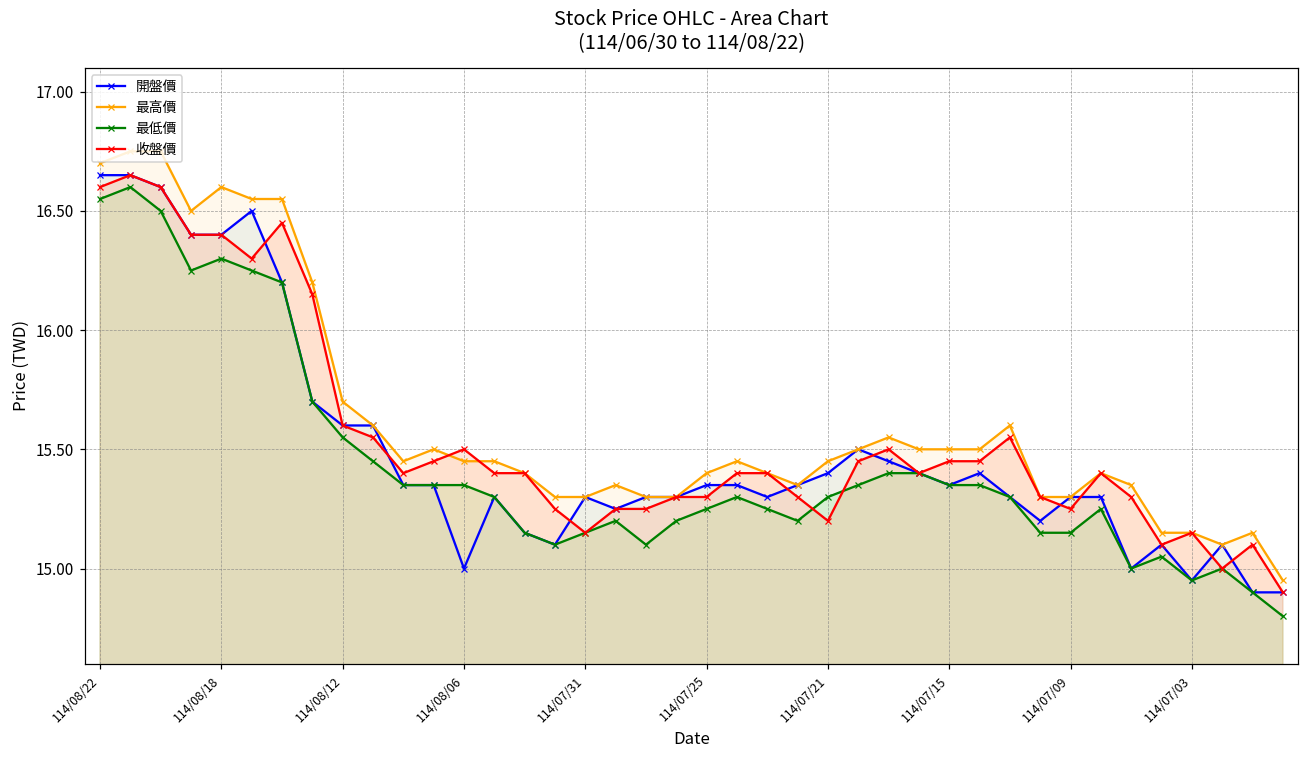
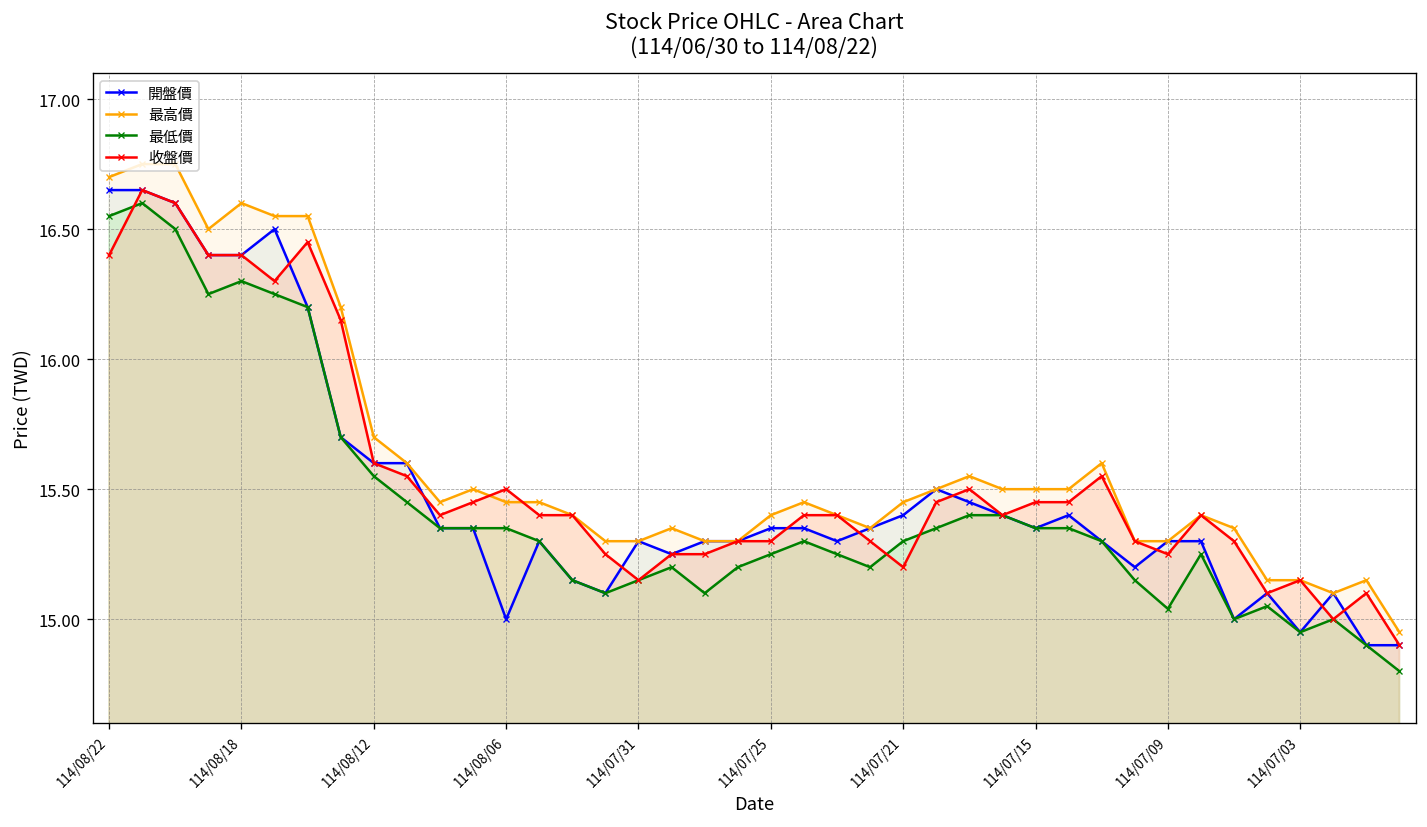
  {
    "開盤價": {
      "114/08/22": 16.65,
      "114/08/06": 15.00,
      "114/07/25": 15.35,
      "114/07/21": 15.40
    },
    "最高價": {
      "114/08/18": 16.60,
      "114/08/12": 15.70,
      "114/08/06": 15.45,
      "114/07/25": 15.40,
      "114/07/21": 15.45,
      "114/07/15": 15.50
    },
    "最低價": {
      "114/08/22": 16.55,
      "114/08/18": 16.30,
      "114/08/12": 15.55,
      "114/08/06": 15.35,
      "114/07/25": 15.25,
      "114/07/21": 15.30,
-     "114/07/09": 15.15
+     "114/07/09": 15.04
    },
    "收盤價": {
-     "114/08/22": 16.6,
+     "114/08/22": 16.4,
      "114/08/06": 15.5,
      "114/07/25": 15.3,
      "114/07/21": 15.2,
      "114/07/15": 15.45,
      "114/07/09": 15.25
    }
  }
